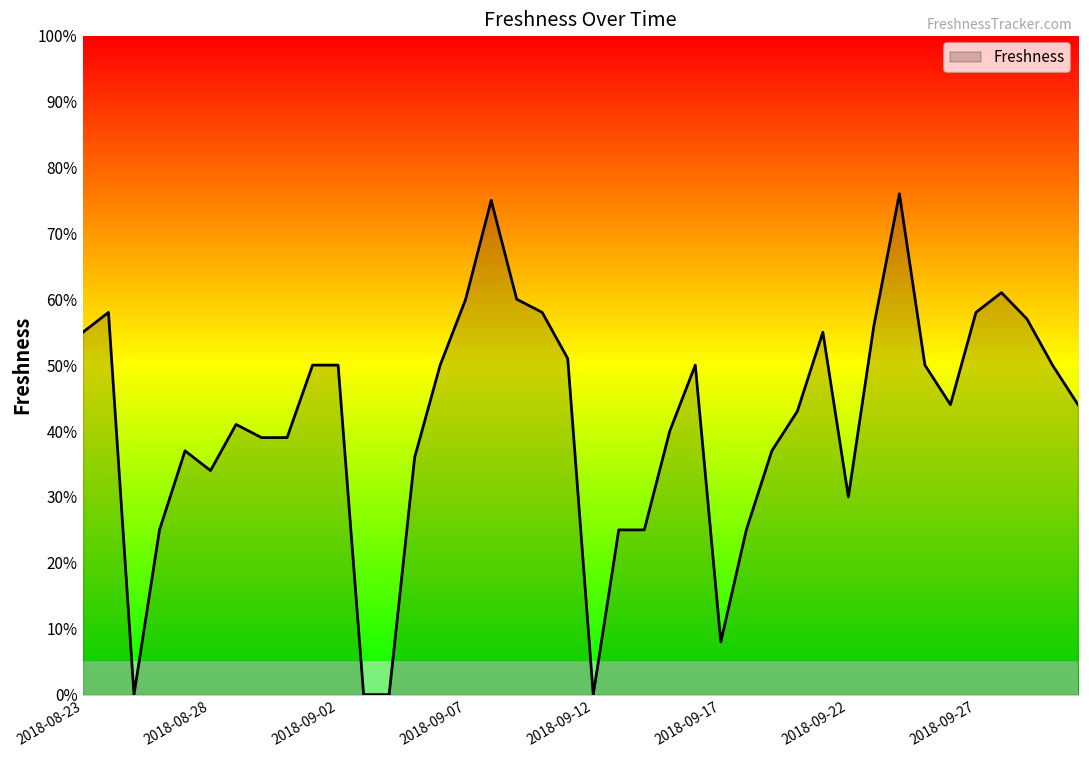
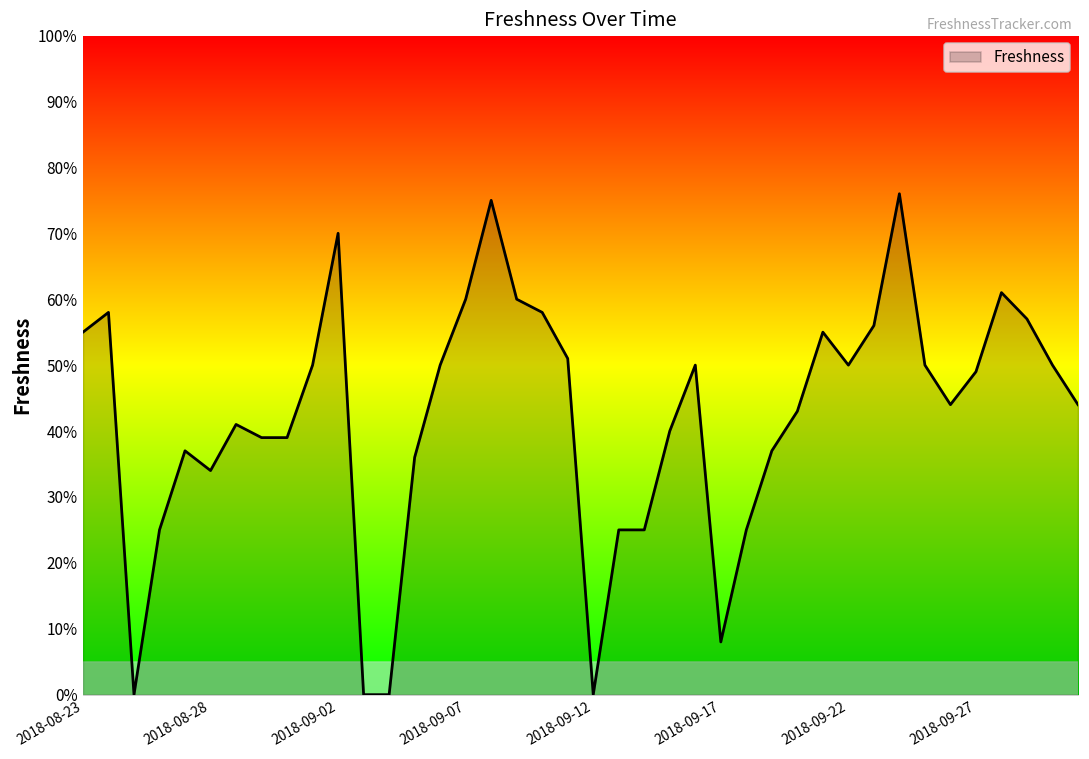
  {
    "2018-08-23": "55%",
    "2018-08-28": "34%",
-   "2018-09-02": "50%",
+   "2018-09-02": "70%",
    "2018-09-07": "60%",
    "2018-09-17": "8%",
-   "2018-09-22": "30%",
-   "2018-09-27": "58%"
+   "2018-09-22": "50%",
+   "2018-09-27": "49%"
  }
